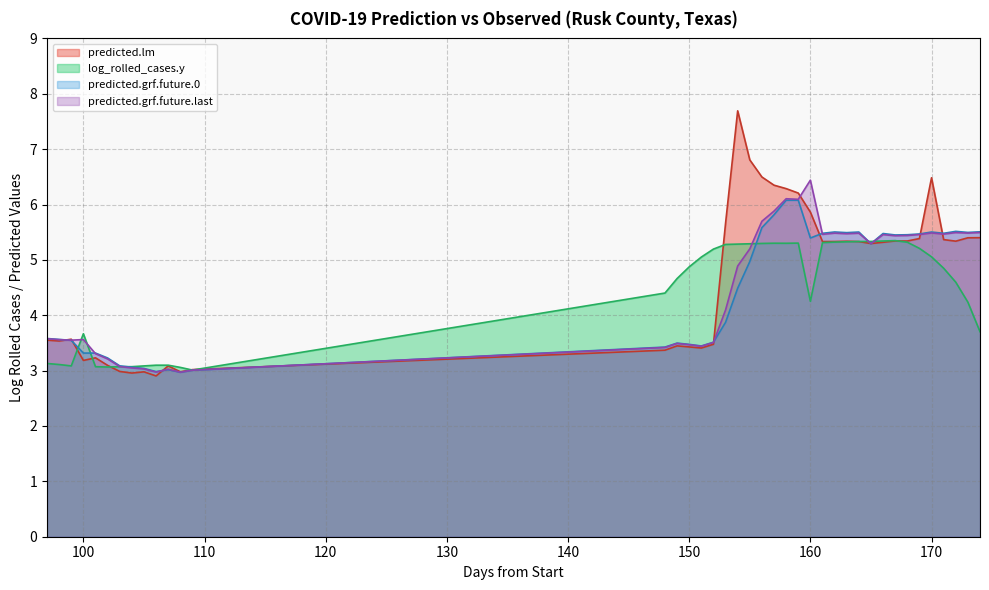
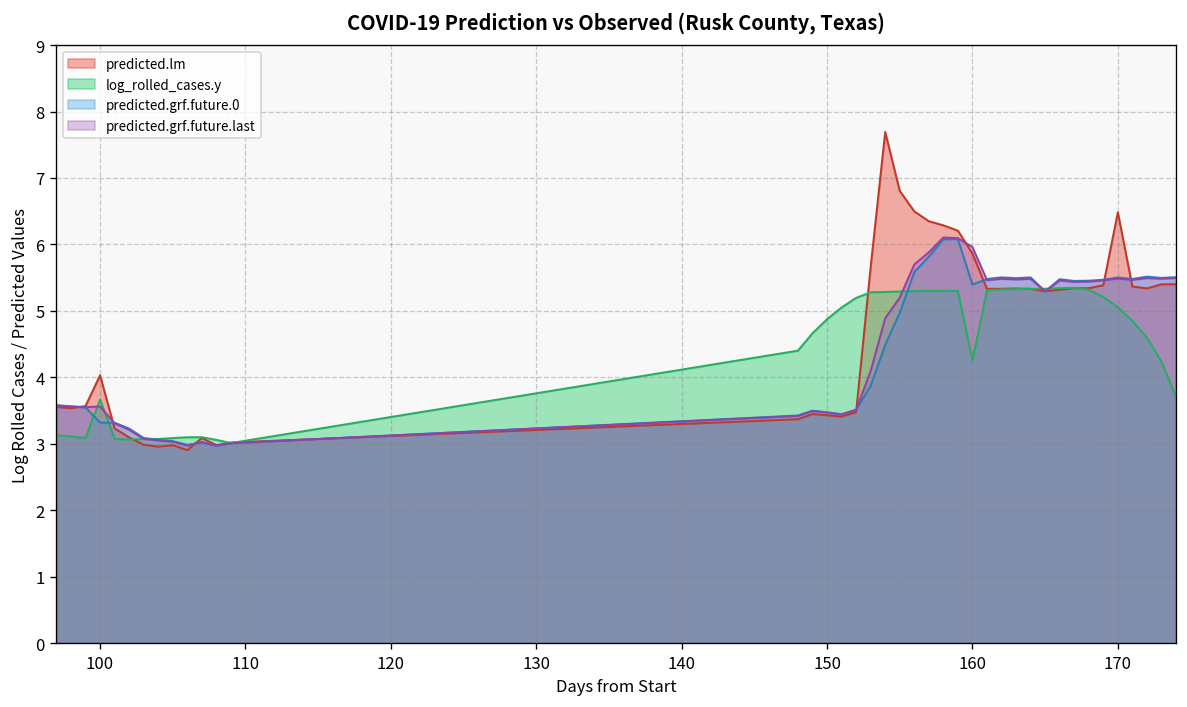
  {
    "predicted.lm": {
-     "100": 3.2,
+     "100": 4.0,
      "160": 5.9,
      "170": 6.5
    },
    "log_rolled_cases.y": {
      "100": 3.7,
      "150": 4.9,
      "160": 4.3,
      "170": 5.1
    },
    "predicted.grf.future.0": {
      "100": 3.3,
      "160": 5.4
    },
    "predicted.grf.future.last": {
      "100": 3.6,
-     "160": 6.4
+     "160": 6.0
    }
  }
